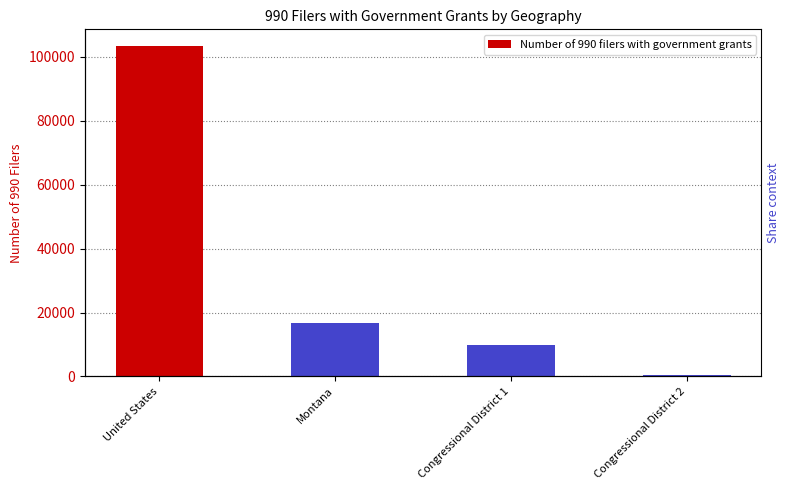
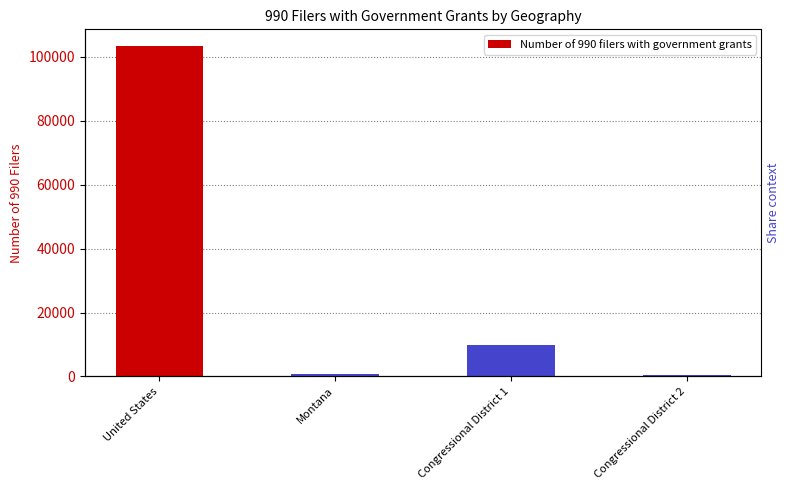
  {
    "United States": 103000,
-   "Montana": 17000,
+   "Montana": 1000,
    "Congressional District 1": 10000
  }
